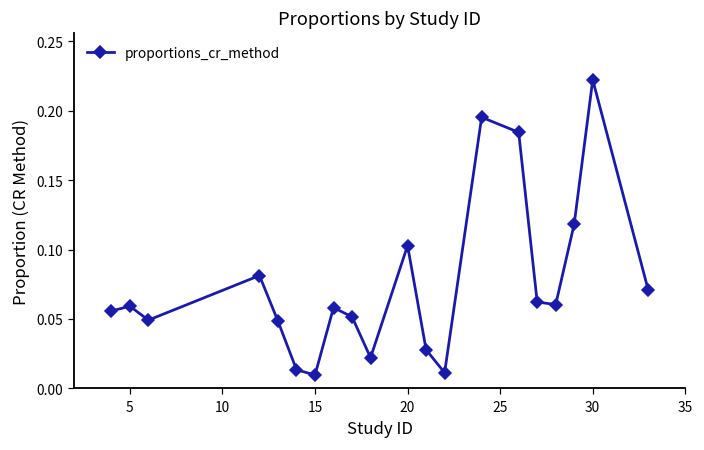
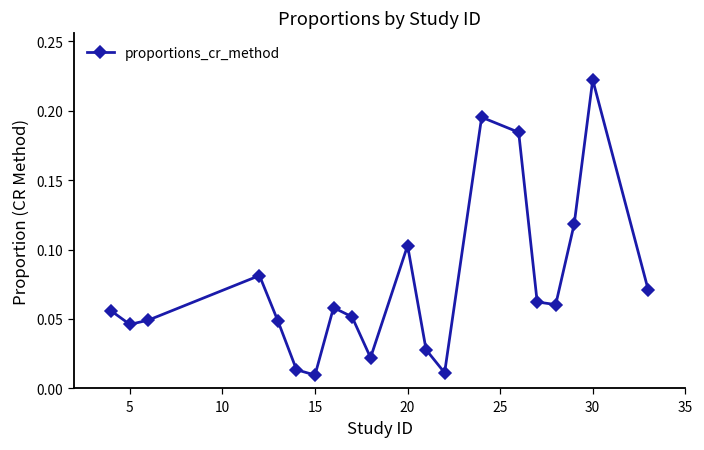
  {
-   "5": 0.059,
+   "5": 0.046,
    "15": 0.010,
    "20": 0.103,
    "30": 0.222
  }
